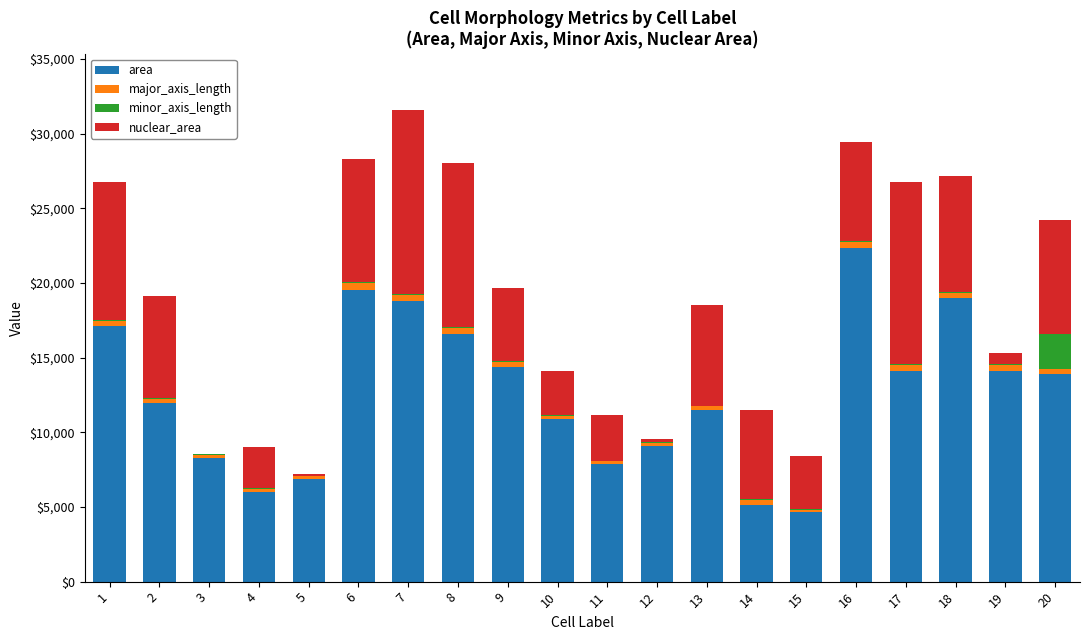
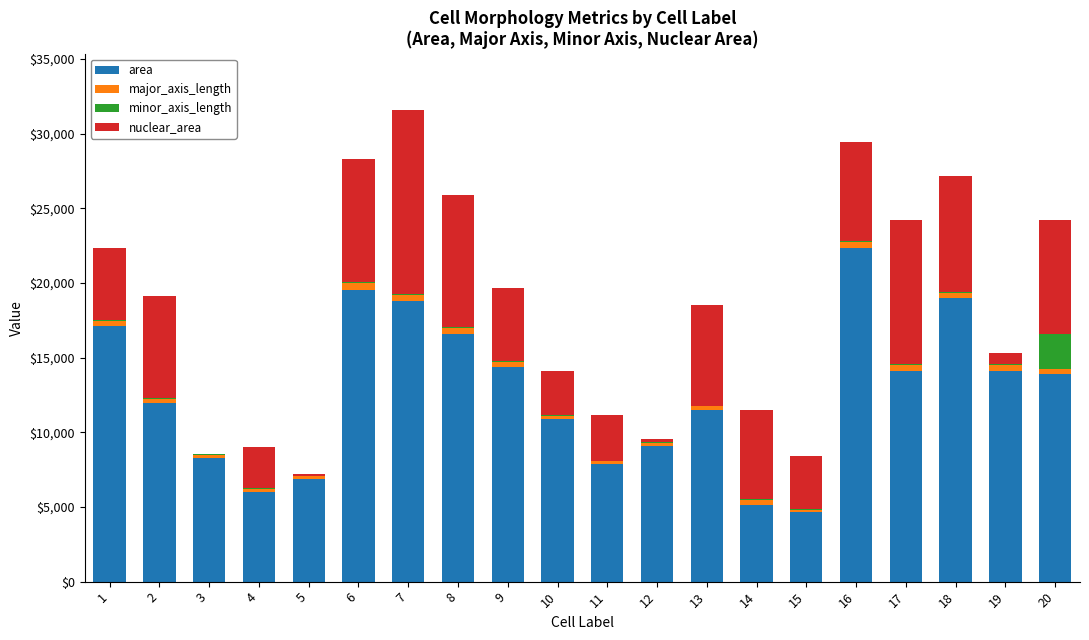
  {
    "area": {
      "1": "$17,100",
      "2": "$12,000",
      "3": "$8,300",
      "4": "$6,000",
      "5": "$6,900",
      "6": "$19,500",
      "7": "$18,800",
      "8": "$16,600",
      "9": "$14,400",
      "10": "$10,900",
      "11": "$7,900",
      "12": "$9,100",
      "13": "$11,500",
      "14": "$5,100",
      "15": "$4,700",
      "16": "$22,400",
      "17": "$14,100",
      "18": "$19,000",
      "19": "$14,100",
      "20": "$13,900"
    },
    "major_axis_length": {
      "1": "$300",
      "2": "$300",
      "3": "$200",
      "5": "$200",
      "6": "$400",
      "7": "$400",
      "8": "$400",
      "9": "$400",
      "10": "$200",
      "11": "$200",
      "12": "$200",
      "13": "$300",
      "14": "$300",
      "16": "$400",
      "17": "$400",
      "18": "$400",
      "19": "$400",
      "20": "$300"
    },
    "minor_axis_length": {
      "20": "$2,400"
    },
    "nuclear_area": {
-     "1": "$9,200",
+     "1": "$4,800",
      "2": "$6,800",
      "3": "$0",
      "4": "$2,800",
      "6": "$8,200",
      "7": "$12,300",
-     "8": "$11,000",
+     "8": "$8,800",
      "9": "$4,900",
      "10": "$2,900",
      "11": "$3,100",
      "12": "$200",
      "13": "$6,800",
      "14": "$5,900",
      "15": "$3,500",
      "16": "$6,600",
-     "17": "$12,200",
+     "17": "$9,700",
      "18": "$7,800",
      "19": "$800",
      "20": "$7,600"
    }
  }
